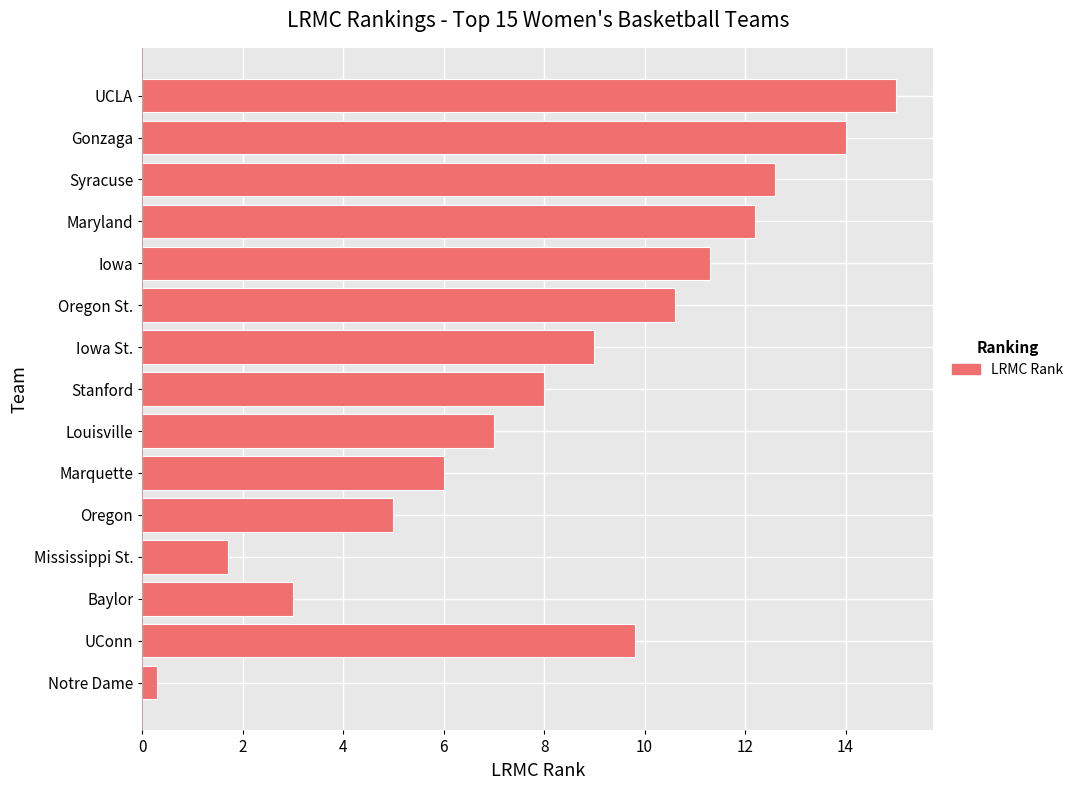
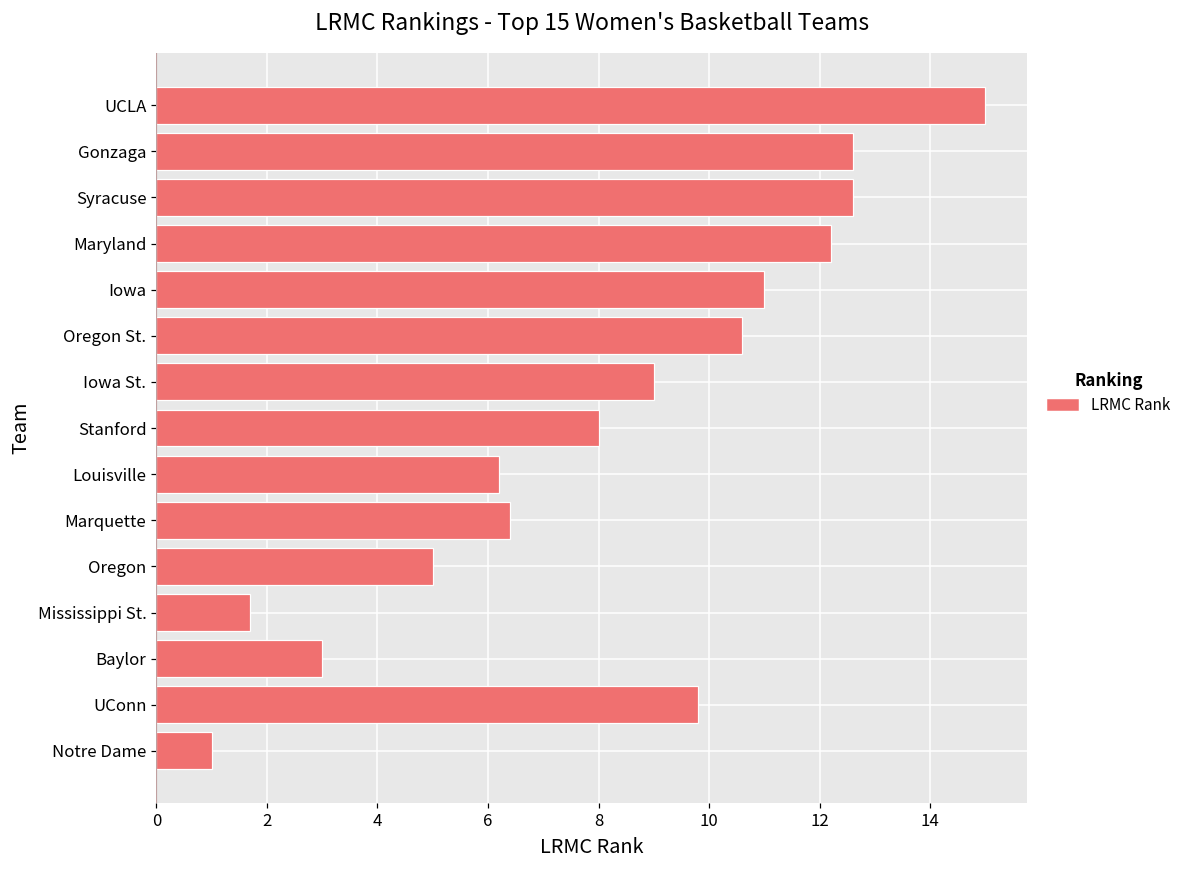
  {
    "UCLA": 15.0,
-   "Gonzaga": 14.0,
+   "Gonzaga": 12.6,
    "Syracuse": 12.6,
    "Maryland": 12.2,
-   "Iowa": 11.3,
+   "Iowa": 11.0,
    "Oregon St.": 10.6,
    "Iowa St.": 9.0,
    "Stanford": 8.0,
-   "Louisville": 7.0,
-   "Marquette": 6.0,
+   "Louisville": 6.2,
+   "Marquette": 6.4,
    "Oregon": 5.0,
    "Mississippi St.": 1.7,
    "Baylor": 3.0,
    "UConn": 9.8,
-   "Notre Dame": 0.3
+   "Notre Dame": 1.0
  }
